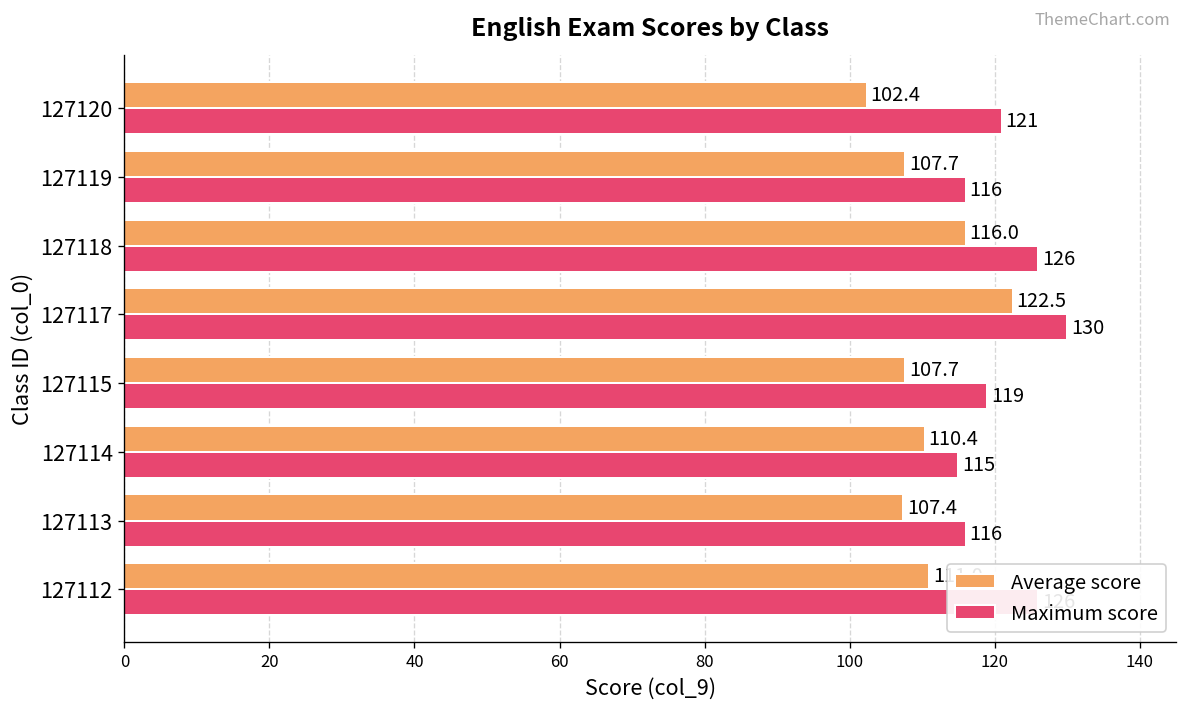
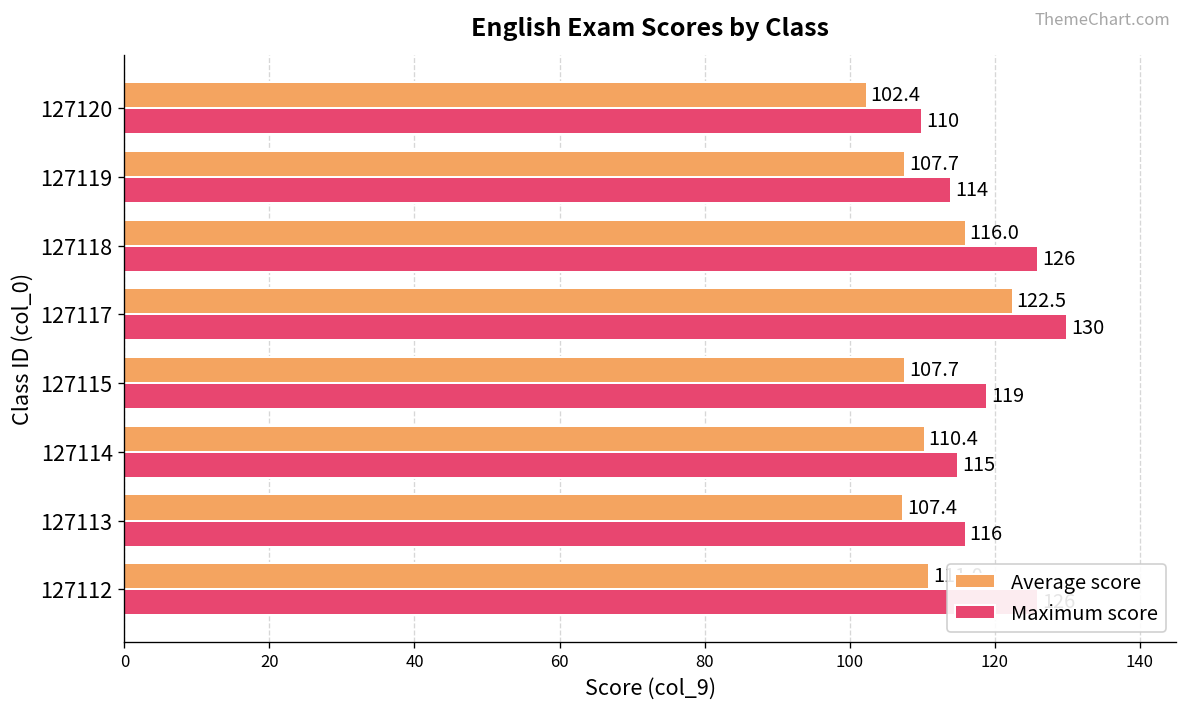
  {
    "Average score": {
      "127120": 102.4,
      "127119": 107.7,
      "127118": 116.0,
      "127117": 122.5,
      "127115": 107.7,
      "127114": 110.4,
      "127113": 107.4
    },
    "Maximum score": {
-     "127120": 121,
-     "127119": 116,
+     "127120": 110,
+     "127119": 114,
      "127118": 126,
      "127117": 130,
      "127115": 119,
      "127114": 115,
      "127113": 116
    }
  }
